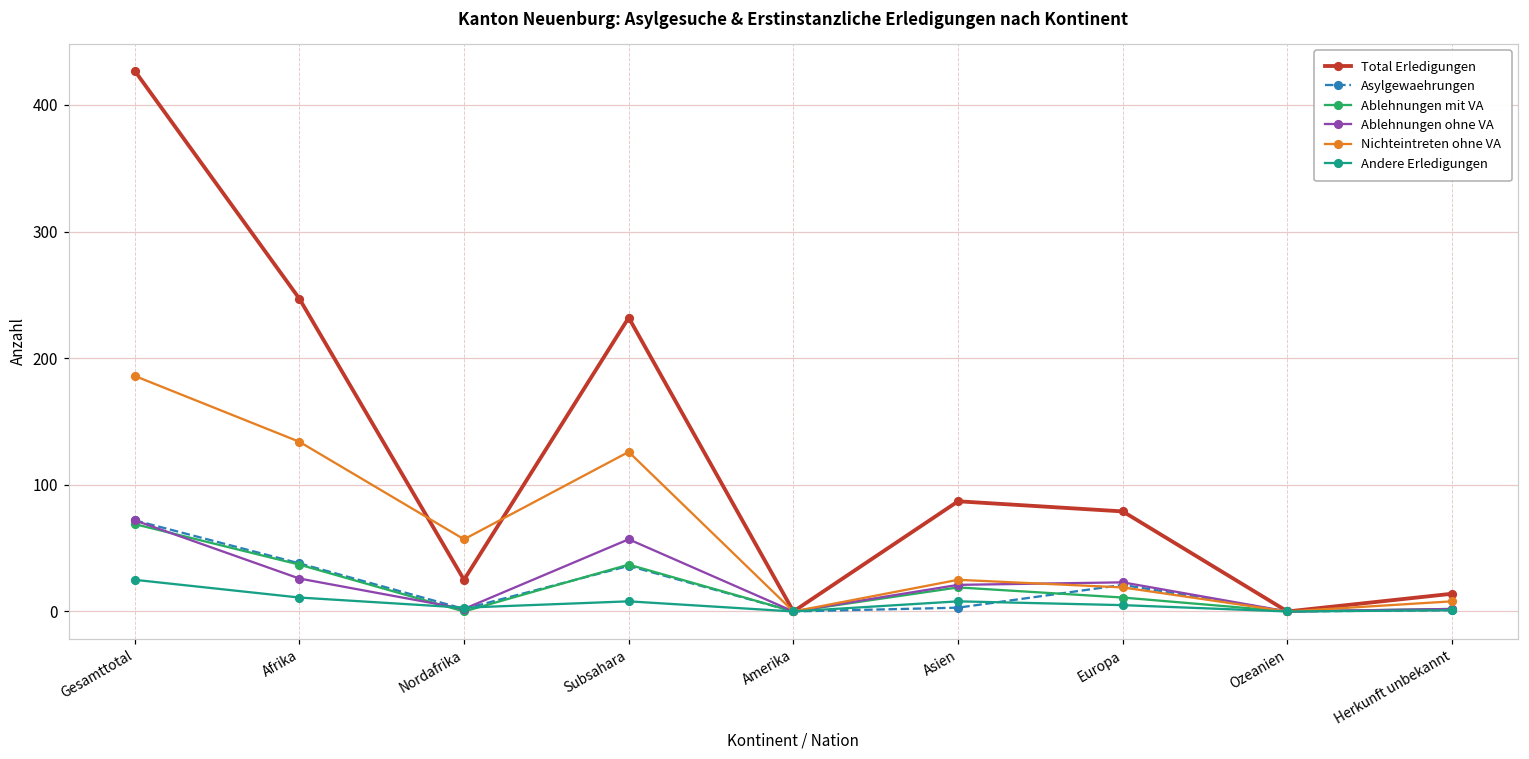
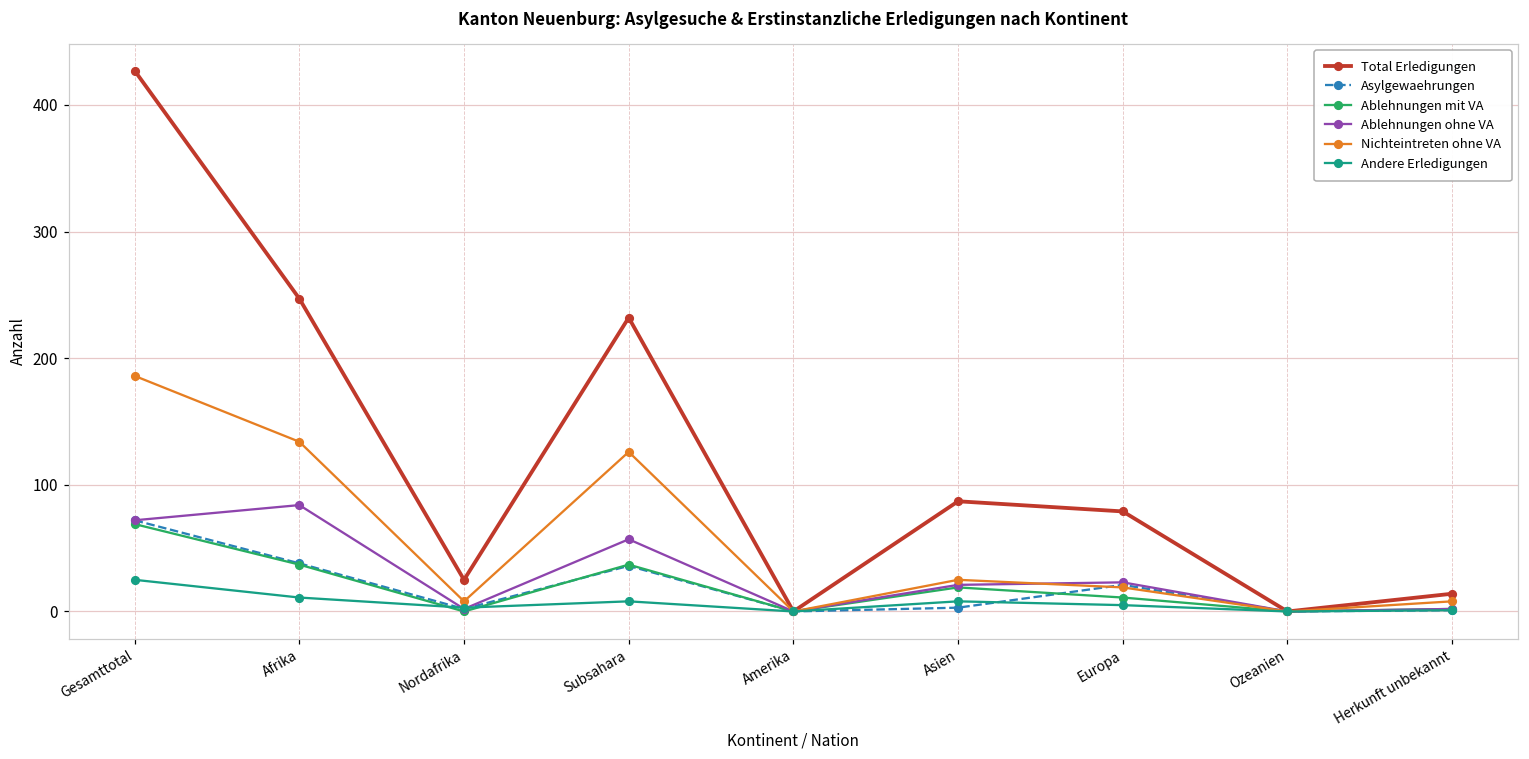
  {
    "Total Erledigungen": {
      "Gesamttotal": 427,
      "Afrika": 247,
      "Nordafrika": 25,
      "Subsahara": 232,
      "Asien": 87,
      "Europa": 79,
      "Herkunft unbekannt": 14
    },
    "Asylgewaehrungen": {
      "Asien": 3
    },
    "Ablehnungen ohne VA": {
-     "Afrika": 26,
+     "Afrika": 84,
      "Subsahara": 57
    },
    "Nichteintreten ohne VA": {
      "Gesamttotal": 186,
      "Afrika": 134,
-     "Nordafrika": 57,
+     "Nordafrika": 8,
      "Subsahara": 126,
      "Asien": 25,
      "Herkunft unbekannt": 8
    }
  }
